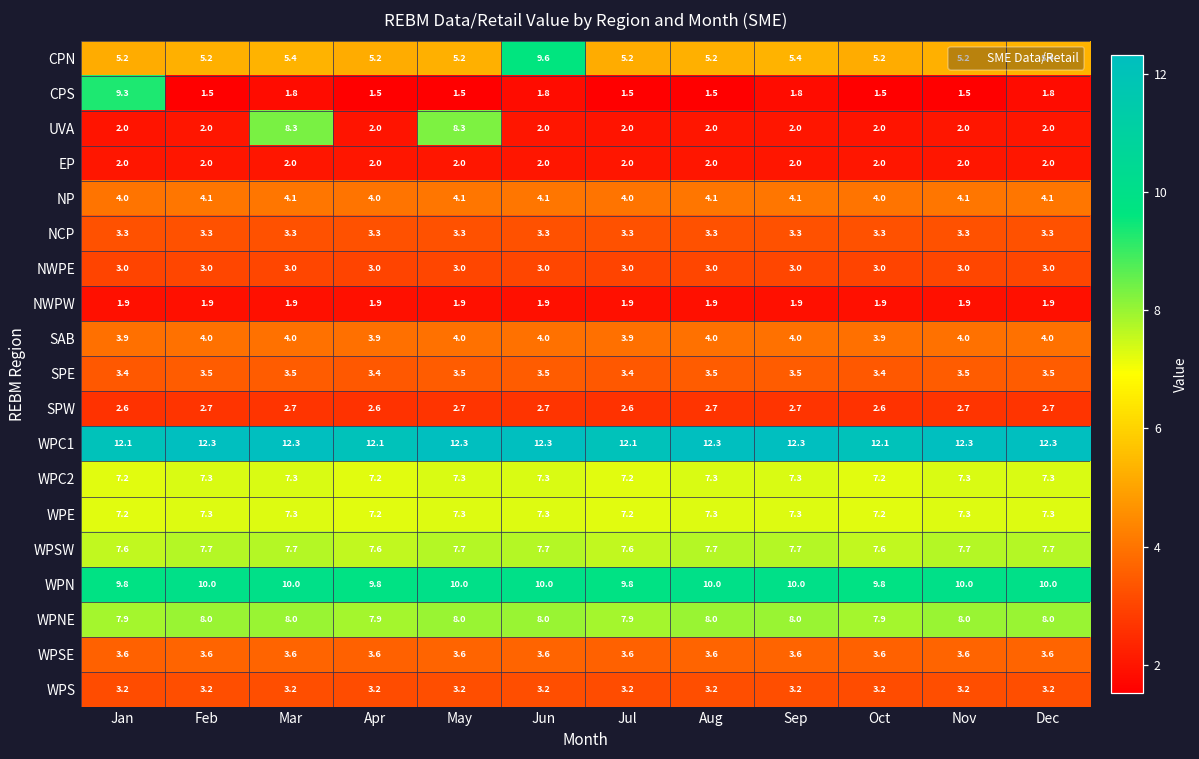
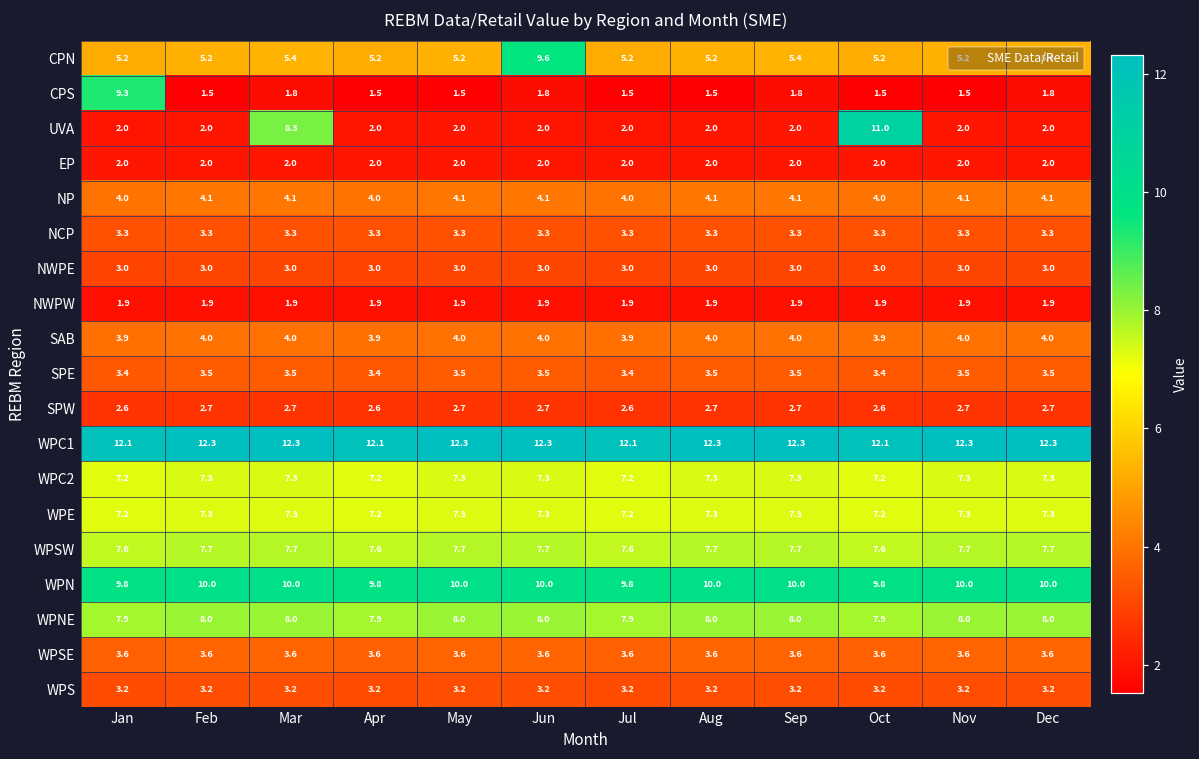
  {
    "UVA": {
      "Jan": 2.0,
      "Feb": 2.0,
      "Mar": 8.3,
      "Apr": 2.0,
-     "May": 8.3,
+     "May": 2.0,
      "Jun": 2.0,
      "Jul": 2.0,
      "Aug": 2.0,
      "Sep": 2.0,
-     "Oct": 2.0,
+     "Oct": 11.0,
      "Nov": 2.0,
      "Dec": 2.0
    }
  }
